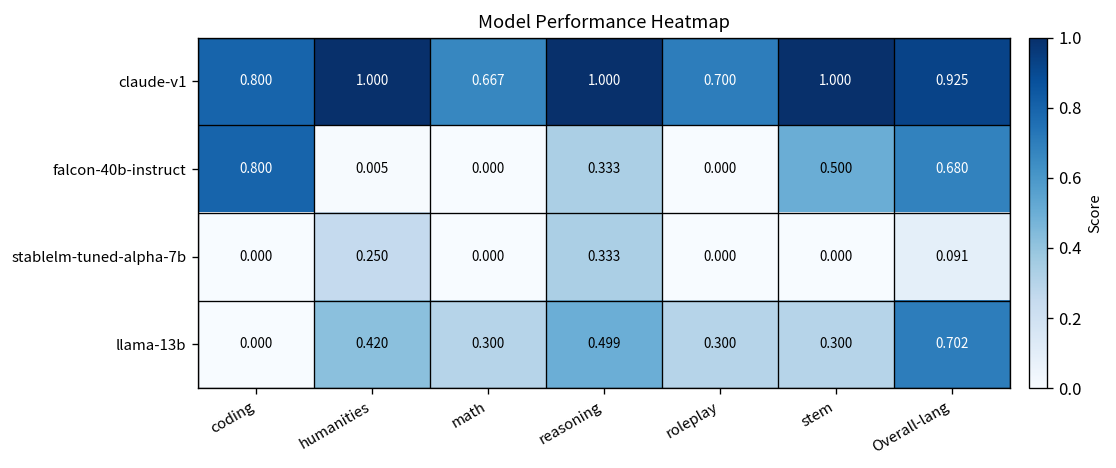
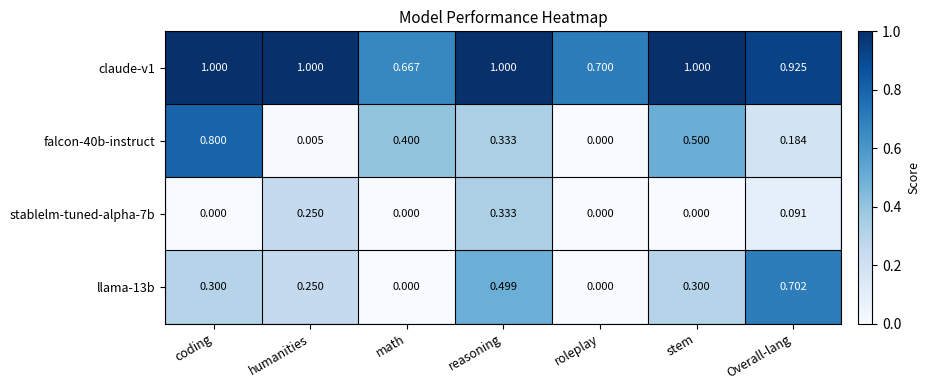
  {
    "claude-v1": {
-     "coding": 0.800,
+     "coding": 1.000,
      "humanities": 1.000,
      "math": 0.667,
      "reasoning": 1.000,
      "roleplay": 0.700,
      "stem": 1.000,
      "Overall-lang": 0.925
    },
    "falcon-40b-instruct": {
      "coding": 0.800,
      "humanities": 0.005,
-     "math": 0.000,
+     "math": 0.400,
      "reasoning": 0.333,
      "roleplay": 0.000,
      "stem": 0.500,
-     "Overall-lang": 0.680
+     "Overall-lang": 0.184
    },
    "stablelm-tuned-alpha-7b": {
      "coding": 0.000,
      "humanities": 0.250,
      "math": 0.000,
      "reasoning": 0.333,
      "roleplay": 0.000,
      "stem": 0.000,
      "Overall-lang": 0.091
    },
    "llama-13b": {
-     "coding": 0.000,
-     "humanities": 0.420,
-     "math": 0.300,
+     "coding": 0.300,
+     "humanities": 0.250,
+     "math": 0.000,
      "reasoning": 0.499,
-     "roleplay": 0.300,
+     "roleplay": 0.000,
      "stem": 0.300,
      "Overall-lang": 0.702
    }
  }
